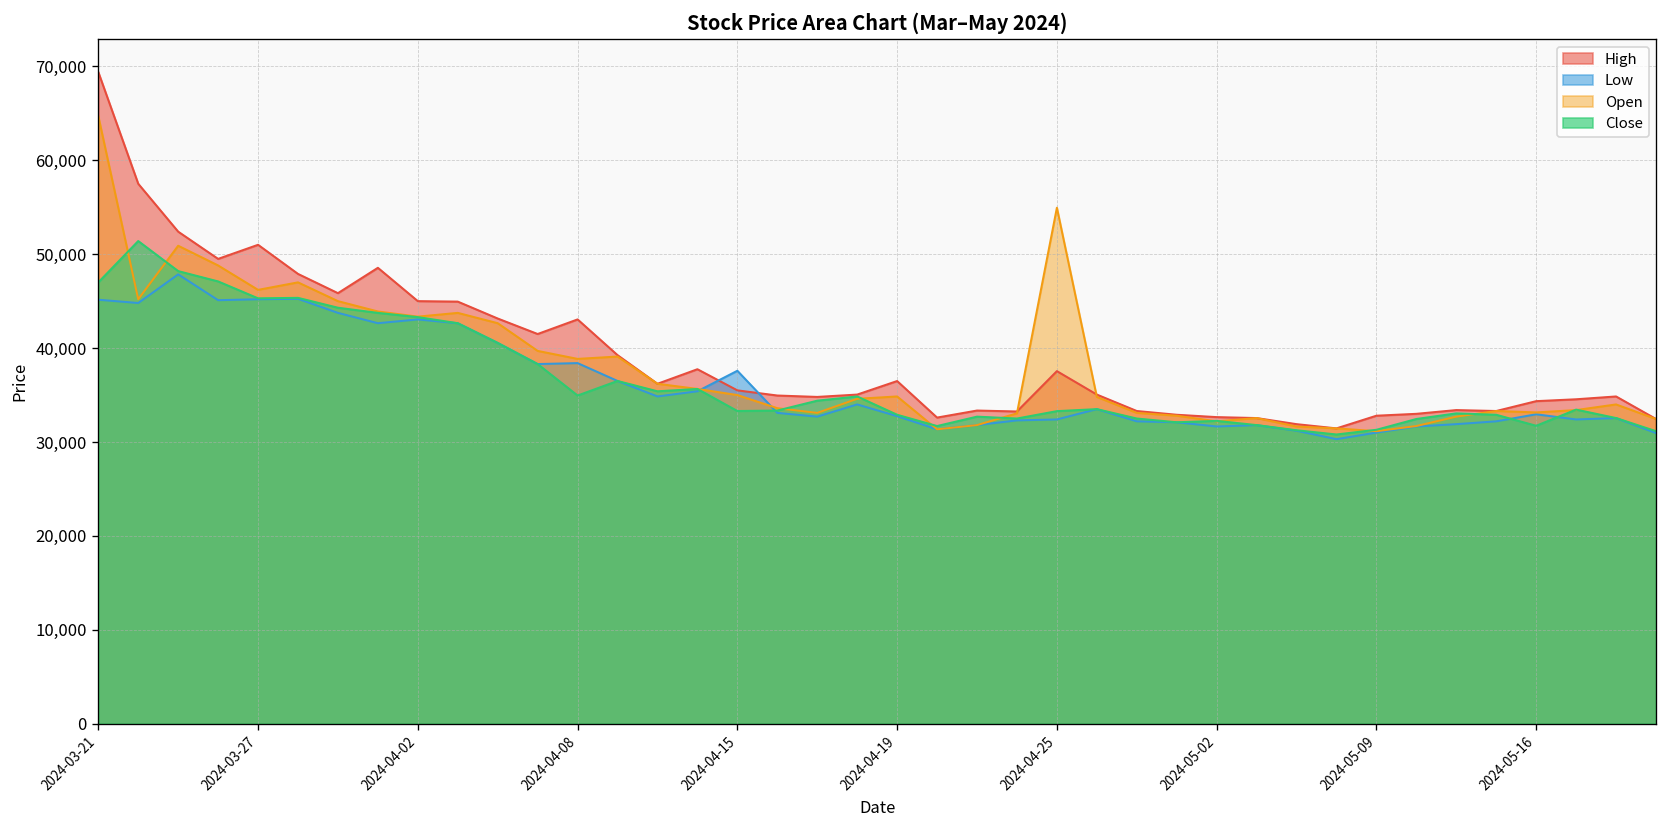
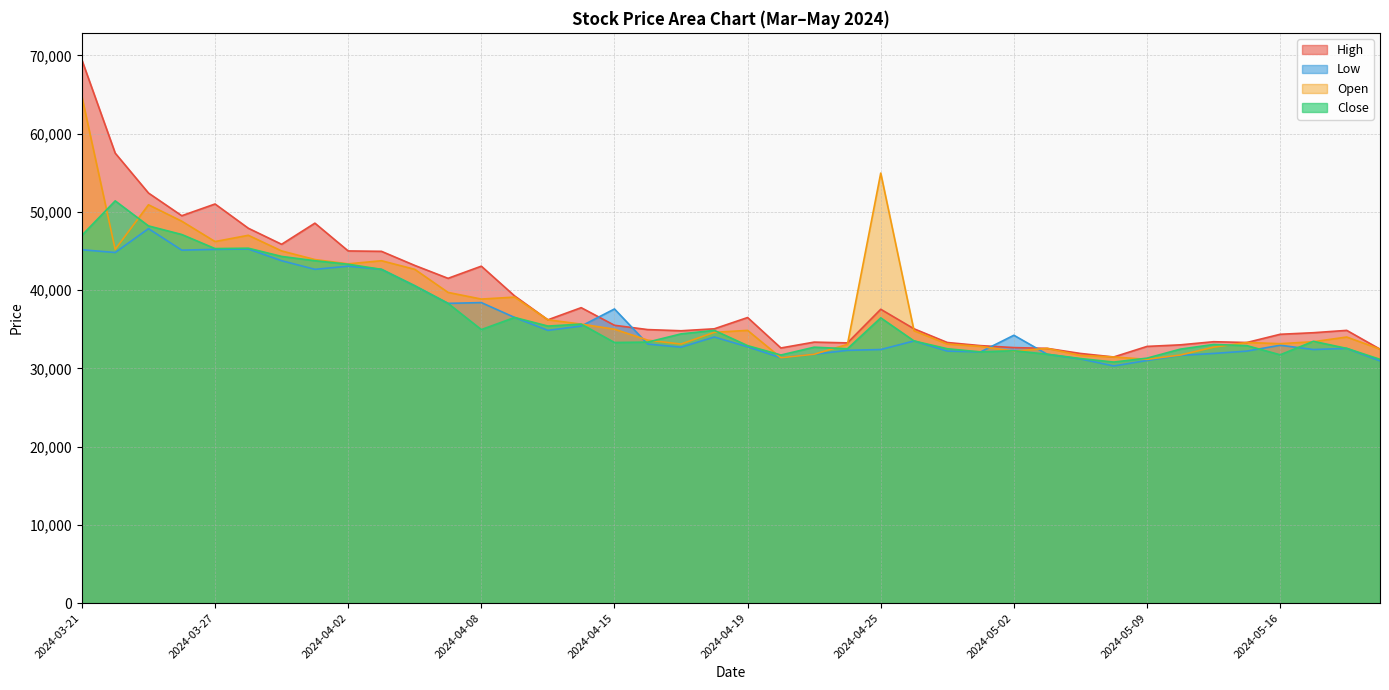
  {
    "High": {
      "2024-03-21": "69,000",
      "2024-03-27": "51,000",
      "2024-04-02": "45,000",
      "2024-04-08": "43,000",
      "2024-04-15": "36,000",
      "2024-04-19": "36,000",
      "2024-04-25": "38,000",
      "2024-05-02": "33,000",
      "2024-05-09": "33,000",
      "2024-05-16": "34,000"
    },
    "Low": {
      "2024-03-21": "45,000",
      "2024-04-08": "38,000",
      "2024-04-15": "38,000",
      "2024-04-25": "32,000",
-     "2024-05-02": "32,000"
+     "2024-05-02": "34,000"
    },
    "Open": {
      "2024-03-21": "65,000",
      "2024-03-27": "46,000",
      "2024-04-08": "39,000",
      "2024-04-15": "35,000",
      "2024-04-19": "35,000",
      "2024-04-25": "55,000"
    },
    "Close": {
      "2024-03-21": "47,000",
      "2024-04-08": "35,000",
      "2024-04-15": "33,000",
-     "2024-04-25": "33,000",
+     "2024-04-25": "36,000",
      "2024-05-16": "32,000"
    }
  }
